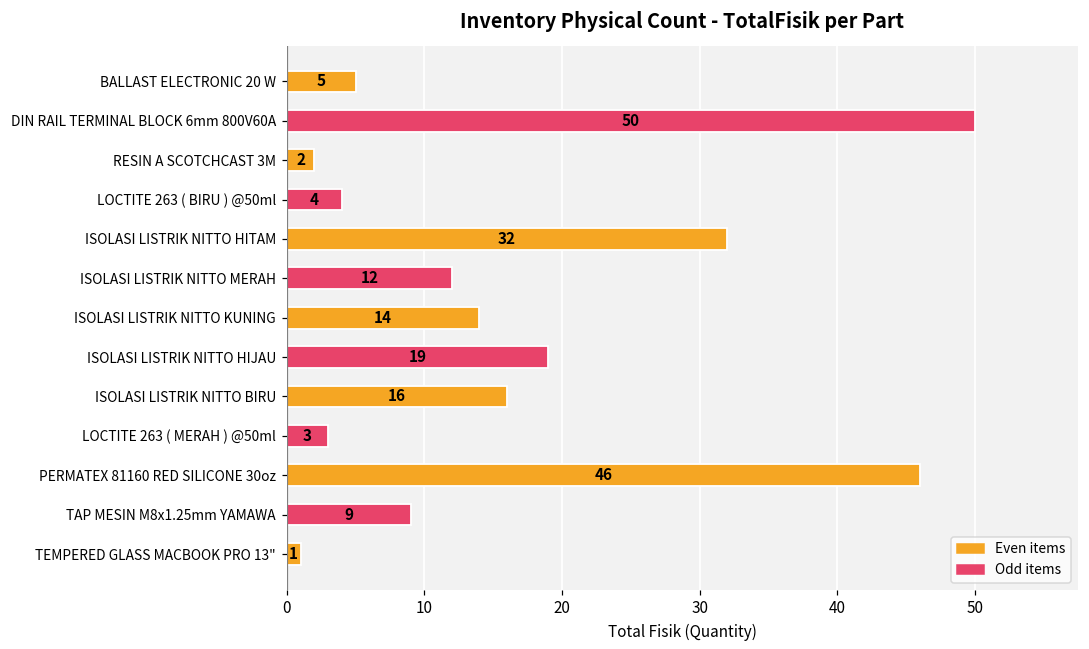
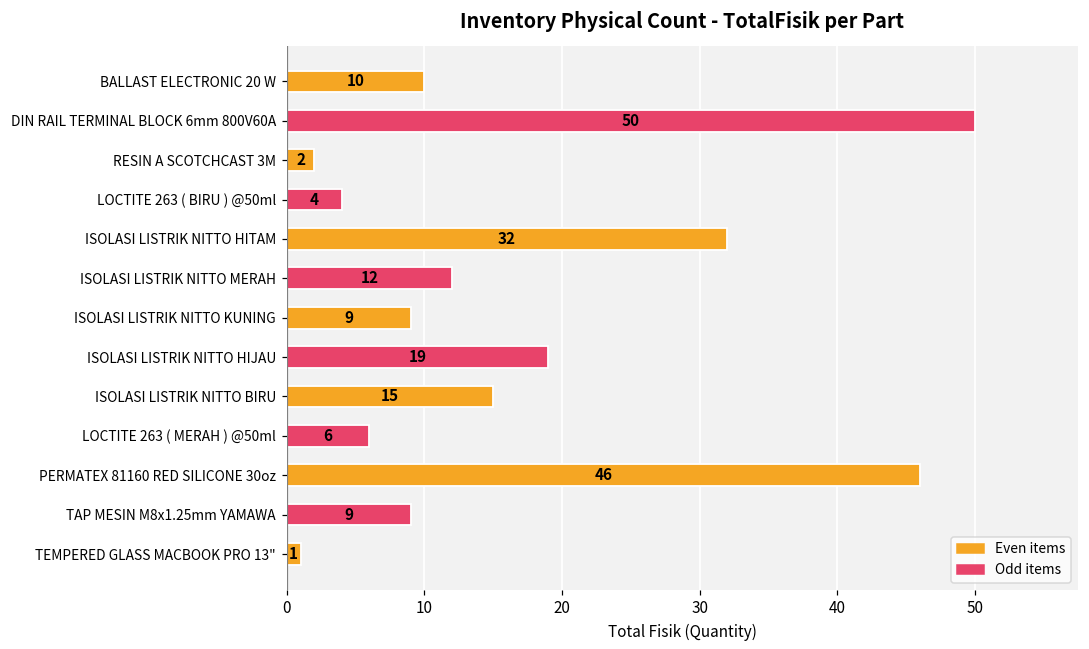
  {
-   "BALLAST ELECTRONIC 20 W": 5,
+   "BALLAST ELECTRONIC 20 W": 10,
    "DIN RAIL TERMINAL BLOCK 6mm 800V60A": 50,
    "RESIN A SCOTCHCAST 3M": 2,
    "LOCTITE 263 ( BIRU ) @50ml": 4,
    "ISOLASI LISTRIK NITTO HITAM": 32,
    "ISOLASI LISTRIK NITTO MERAH": 12,
-   "ISOLASI LISTRIK NITTO KUNING": 14,
+   "ISOLASI LISTRIK NITTO KUNING": 9,
    "ISOLASI LISTRIK NITTO HIJAU": 19,
-   "ISOLASI LISTRIK NITTO BIRU": 16,
-   "LOCTITE 263 ( MERAH ) @50ml": 3,
+   "ISOLASI LISTRIK NITTO BIRU": 15,
+   "LOCTITE 263 ( MERAH ) @50ml": 6,
    "PERMATEX 81160 RED SILICONE 30oz": 46,
    "TAP MESIN M8x1.25mm YAMAWA": 9,
    "TEMPERED GLASS MACBOOK PRO 13\"": 1
  }
